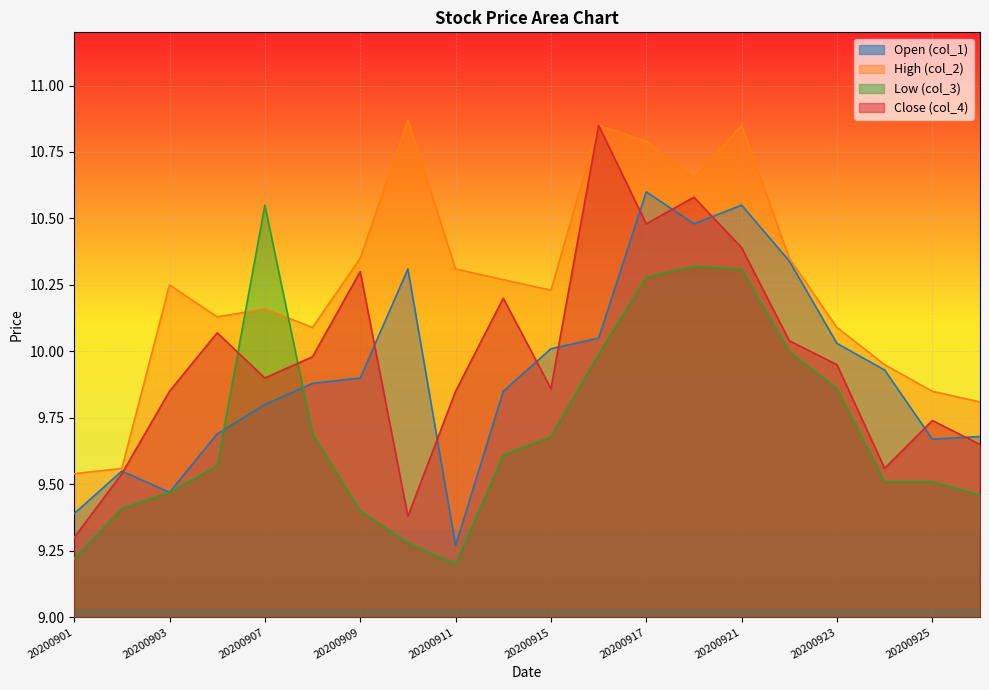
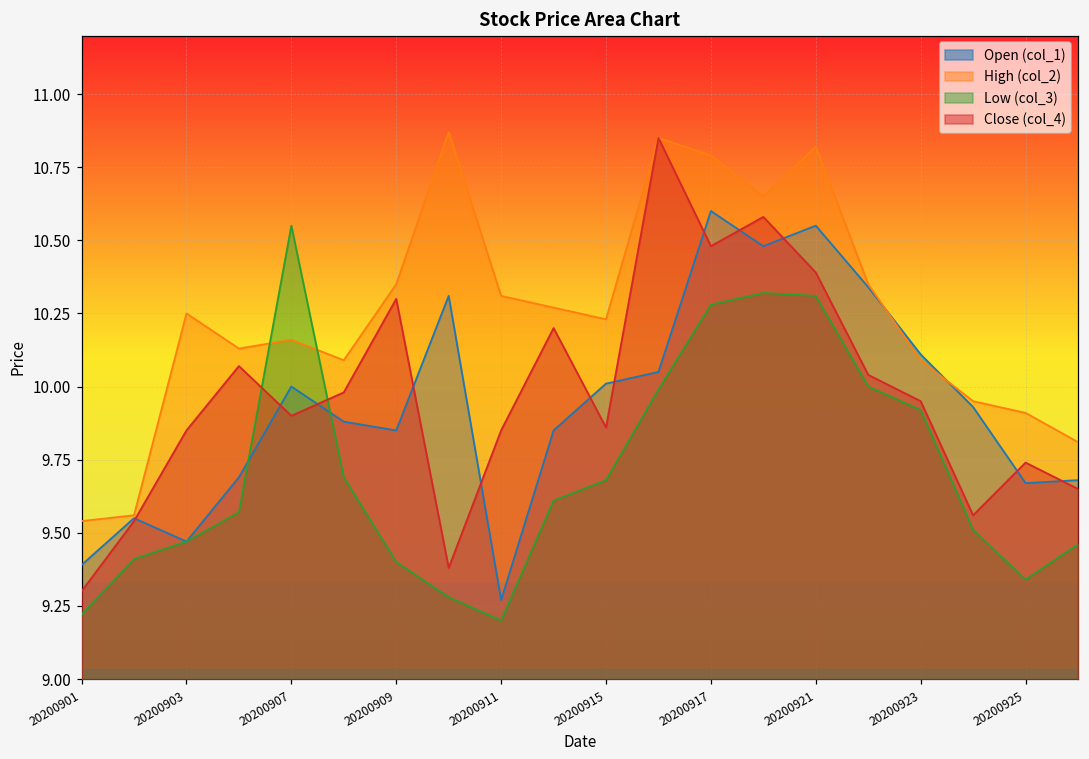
  {
    "Open (col_1)": {
      "20200901": 9.39,
-     "20200907": 9.8,
-     "20200909": 9.90,
+     "20200907": 10.0,
+     "20200909": 9.85,
      "20200911": 9.27,
      "20200915": 10.01,
      "20200917": 10.60,
      "20200921": 10.55,
-     "20200923": 10.03,
+     "20200923": 10.11,
      "20200925": 9.67
    },
    "High (col_2)": {
      "20200901": 9.54,
      "20200903": 10.25,
      "20200907": 10.16,
      "20200909": 10.35,
      "20200911": 10.31,
      "20200915": 10.23,
      "20200917": 10.79,
-     "20200921": 10.85,
+     "20200921": 10.82,
      "20200923": 10.09,
-     "20200925": 9.85
+     "20200925": 9.91
    },
    "Low (col_3)": {
      "20200901": 9.22,
      "20200907": 10.55,
      "20200909": 9.40,
      "20200911": 9.20,
      "20200915": 9.68,
      "20200917": 10.28,
      "20200921": 10.31,
-     "20200923": 9.86,
-     "20200925": 9.51
+     "20200923": 9.92,
+     "20200925": 9.34
    },
    "Close (col_4)": {
      "20200901": 9.30,
      "20200903": 9.85,
      "20200907": 9.90,
      "20200909": 10.30,
      "20200911": 9.85,
      "20200915": 9.86,
      "20200917": 10.48,
      "20200921": 10.39,
      "20200923": 9.95,
      "20200925": 9.74
    }
  }
